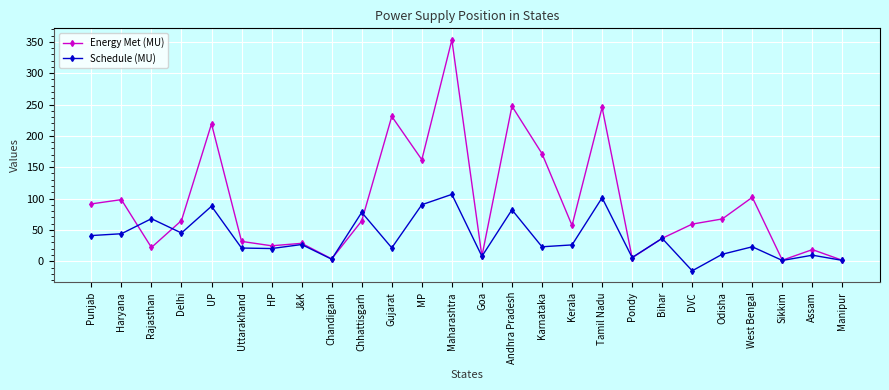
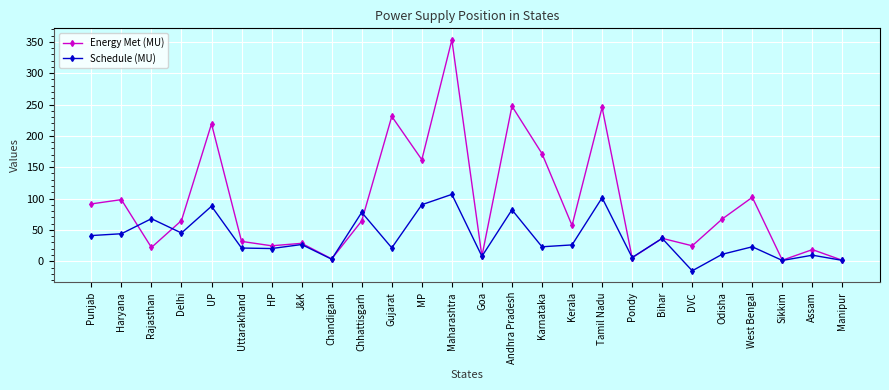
  {
    "Energy Met (MU)": {
      "Punjab": 90,
      "Haryana": 100,
      "Rajasthan": 20,
      "Delhi": 60,
      "UP": 220,
      "Uttarakhand": 30,
      "HP": 20,
      "Chhattisgarh": 60,
      "Gujarat": 230,
      "MP": 160,
      "Maharashtra": 350,
      "Andhra Pradesh": 250,
      "Karnataka": 170,
      "Kerala": 60,
      "Tamil Nadu": 250,
-     "DVC": 60,
+     "DVC": 20,
      "Odisha": 70,
      "West Bengal": 100,
      "Assam": 20
    },
    "Schedule (MU)": {
      "Punjab": 40,
      "Haryana": 40,
      "Rajasthan": 70,
      "Delhi": 50,
      "UP": 90,
      "Uttarakhand": 20,
      "HP": 20,
      "Chhattisgarh": 80,
      "Gujarat": 20,
      "MP": 90,
      "Maharashtra": 110,
      "Andhra Pradesh": 80,
      "Karnataka": 20,
      "Kerala": 30,
      "Tamil Nadu": 100,
      "DVC": -20,
      "Odisha": 10,
      "West Bengal": 20,
      "Assam": 10
    }
  }
